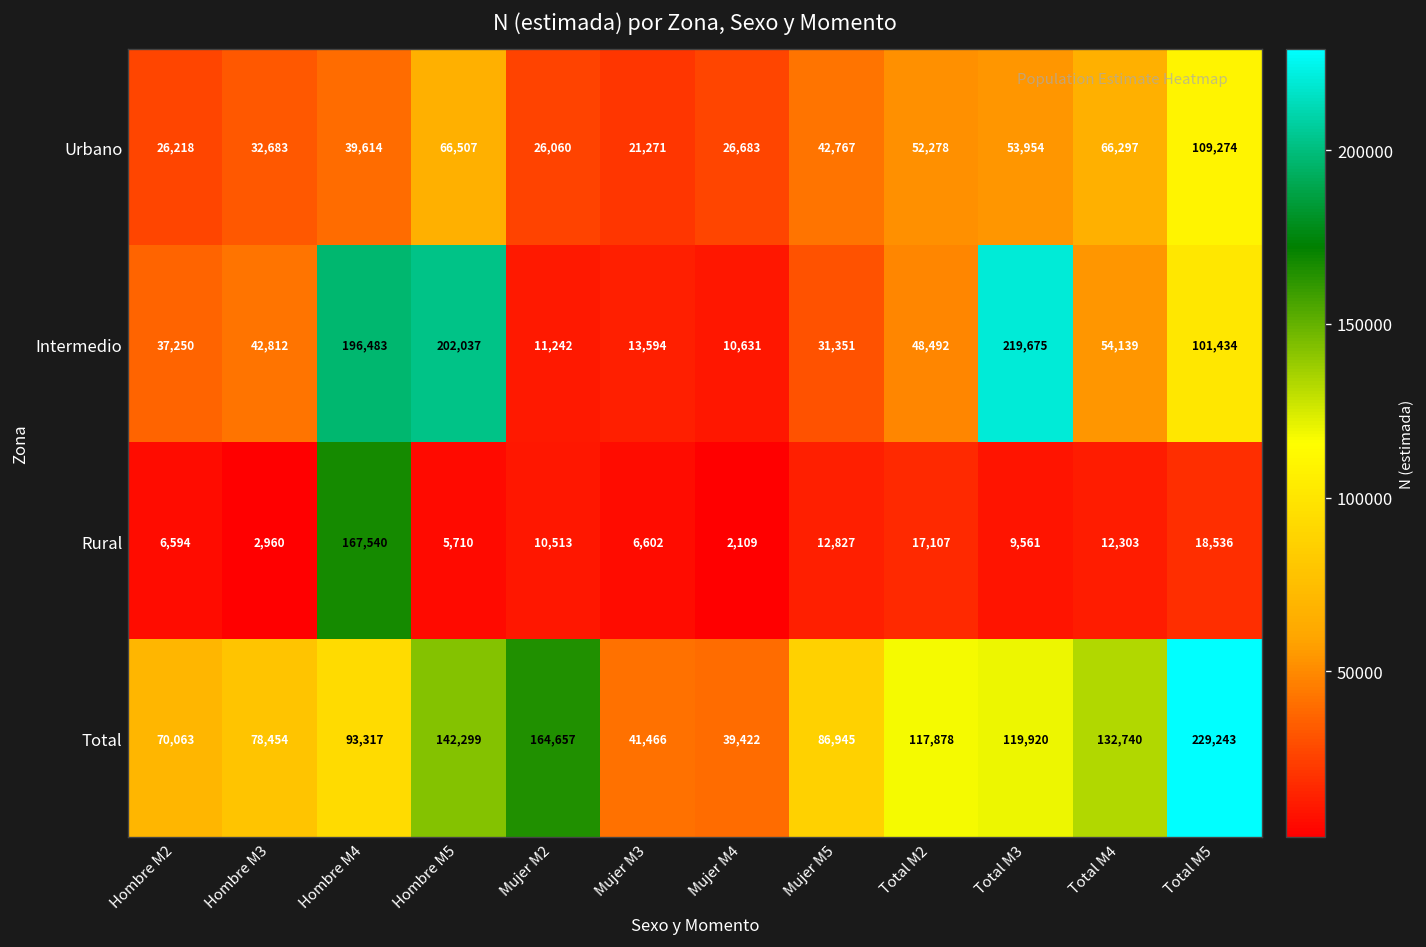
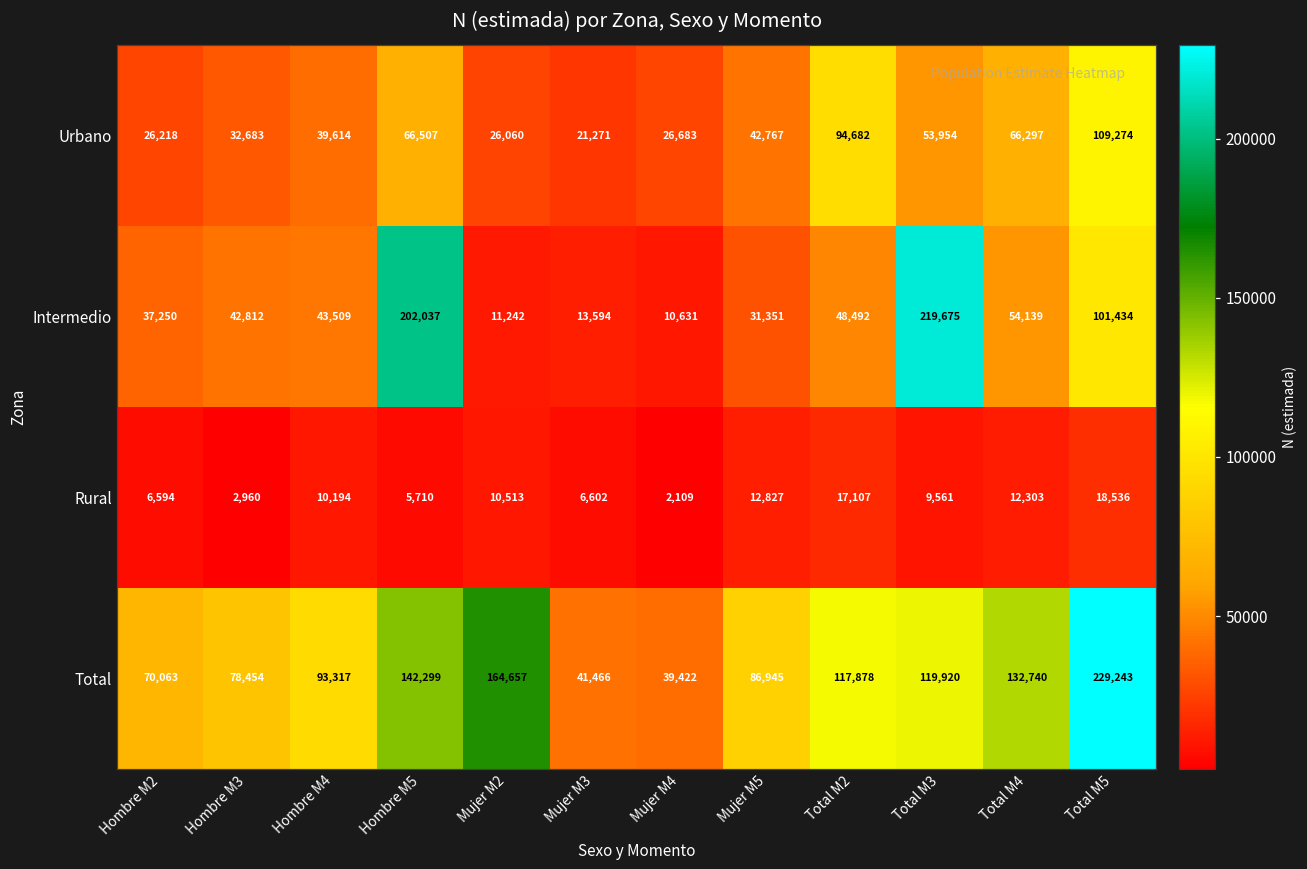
  {
    "Urbano": {
      "Hombre M2": "26,218",
      "Hombre M3": "32,683",
      "Hombre M4": "39,614",
      "Hombre M5": "66,507",
      "Mujer M2": "26,060",
      "Mujer M3": "21,271",
      "Mujer M4": "26,683",
      "Mujer M5": "42,767",
-     "Total M2": "52,278",
+     "Total M2": "94,682",
      "Total M3": "53,954",
      "Total M5": "109,274"
    },
    "Intermedio": {
      "Hombre M2": "37,250",
      "Hombre M3": "42,812",
-     "Hombre M4": "196,483",
+     "Hombre M4": "43,509",
      "Hombre M5": "202,037",
      "Mujer M2": "11,242",
      "Mujer M3": "13,594",
      "Mujer M4": "10,631",
      "Mujer M5": "31,351",
      "Total M2": "48,492",
      "Total M3": "219,675",
      "Total M4": "54,139",
      "Total M5": "101,434"
    },
    "Rural": {
      "Hombre M2": "6,594",
      "Hombre M3": "2,960",
-     "Hombre M4": "167,540",
+     "Hombre M4": "10,194",
      "Hombre M5": "5,710",
      "Mujer M2": "10,513",
      "Mujer M3": "6,602",
      "Mujer M4": "2,109",
      "Mujer M5": "12,827",
      "Total M2": "17,107",
      "Total M3": "9,561",
      "Total M4": "12,303",
      "Total M5": "18,536"
    },
    "Total": {
      "Hombre M2": "70,063",
      "Hombre M3": "78,454",
      "Hombre M4": "93,317",
      "Hombre M5": "142,299",
      "Mujer M2": "164,657",
      "Mujer M3": "41,466",
      "Mujer M4": "39,422",
      "Mujer M5": "86,945",
      "Total M2": "117,878",
      "Total M3": "119,920",
      "Total M4": "132,740",
      "Total M5": "229,243"
    }
  }
